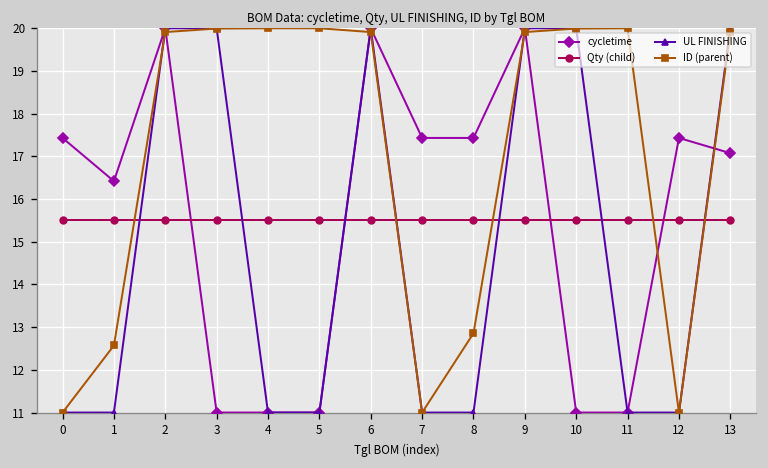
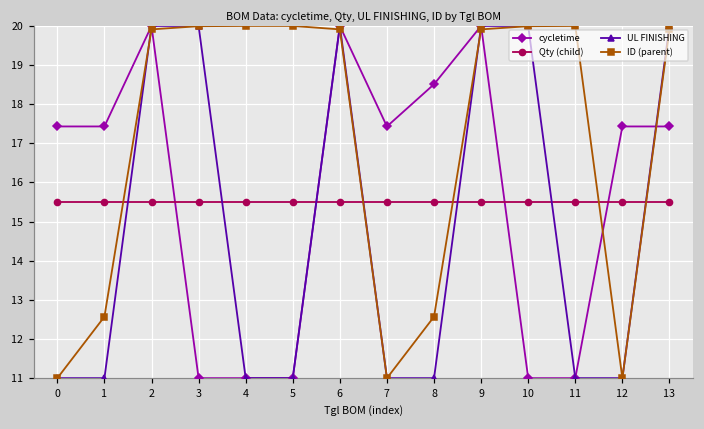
  {
    "cycletime": {
      "0": 17.4,
-     "1": 16.4,
+     "1": 17.4,
      "3": 11.0,
      "7": 17.4,
-     "8": 17.4,
+     "8": 18.5,
      "10": 11.0,
      "12": 17.4,
-     "13": 17.1
+     "13": 17.4
    },
    "Qty (child)": {
      "0": 15.5,
      "1": 15.5,
      "2": 15.5,
      "3": 15.5,
      "4": 15.5,
      "5": 15.5,
      "6": 15.5,
      "7": 15.5,
      "8": 15.5,
      "9": 15.5,
      "10": 15.5,
      "11": 15.5,
      "12": 15.5,
      "13": 15.5
    },
    "UL FINISHING": {
      "1": 11.0,
      "8": 11.0,
      "13": 20.0
    },
    "ID (parent)": {
      "1": 12.6,
      "2": 19.9,
      "4": 20.0,
      "5": 20.0,
      "6": 19.9,
-     "8": 12.9,
+     "8": 12.6,
      "9": 19.9,
      "11": 20.0,
      "13": 19.9
    }
  }
